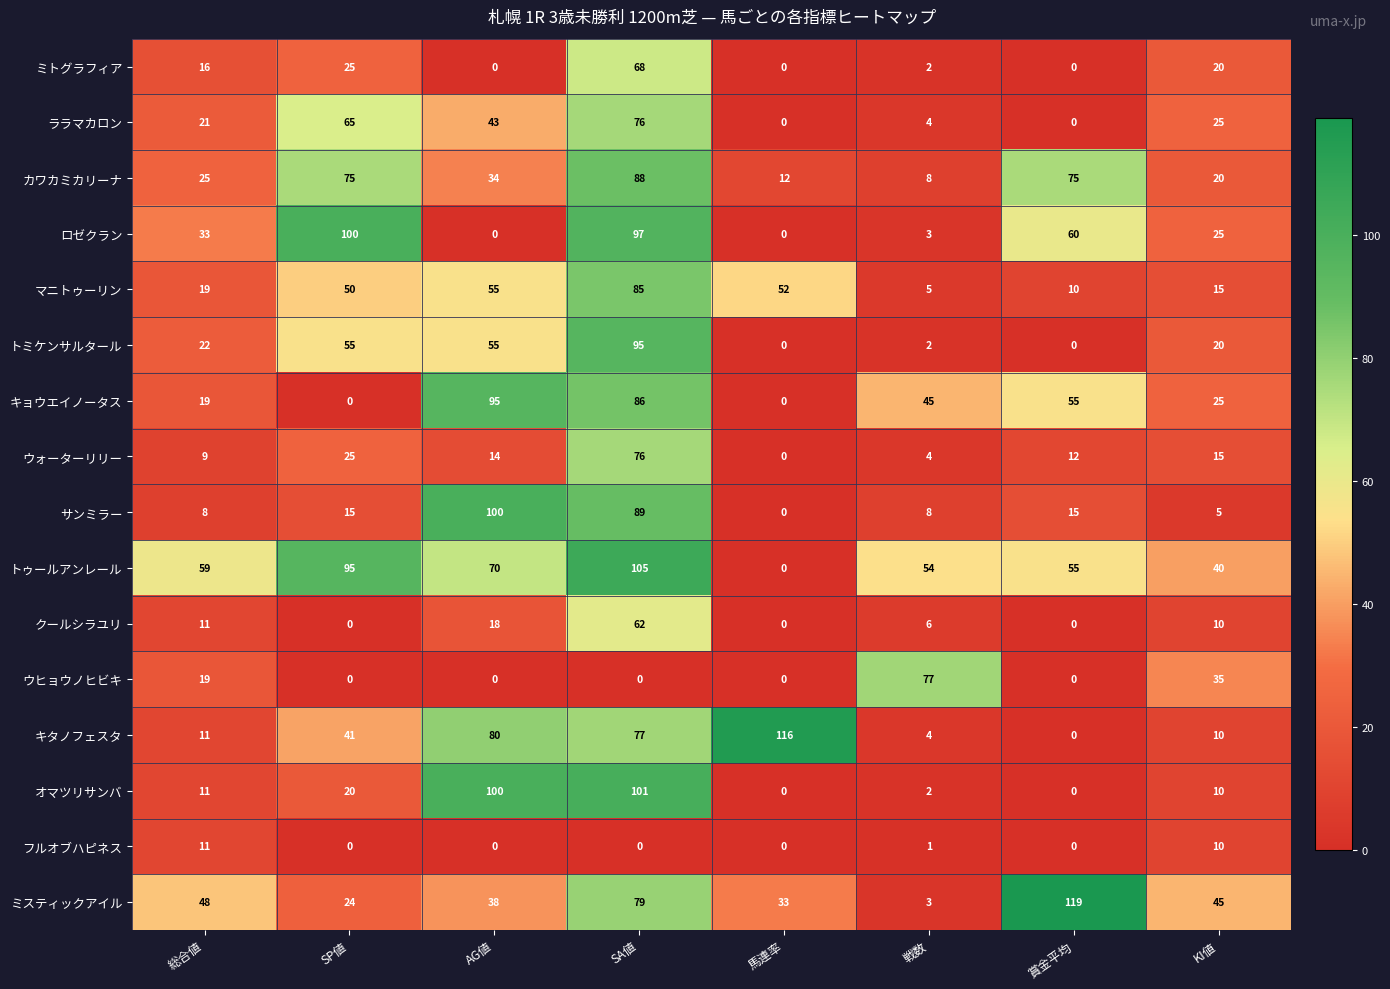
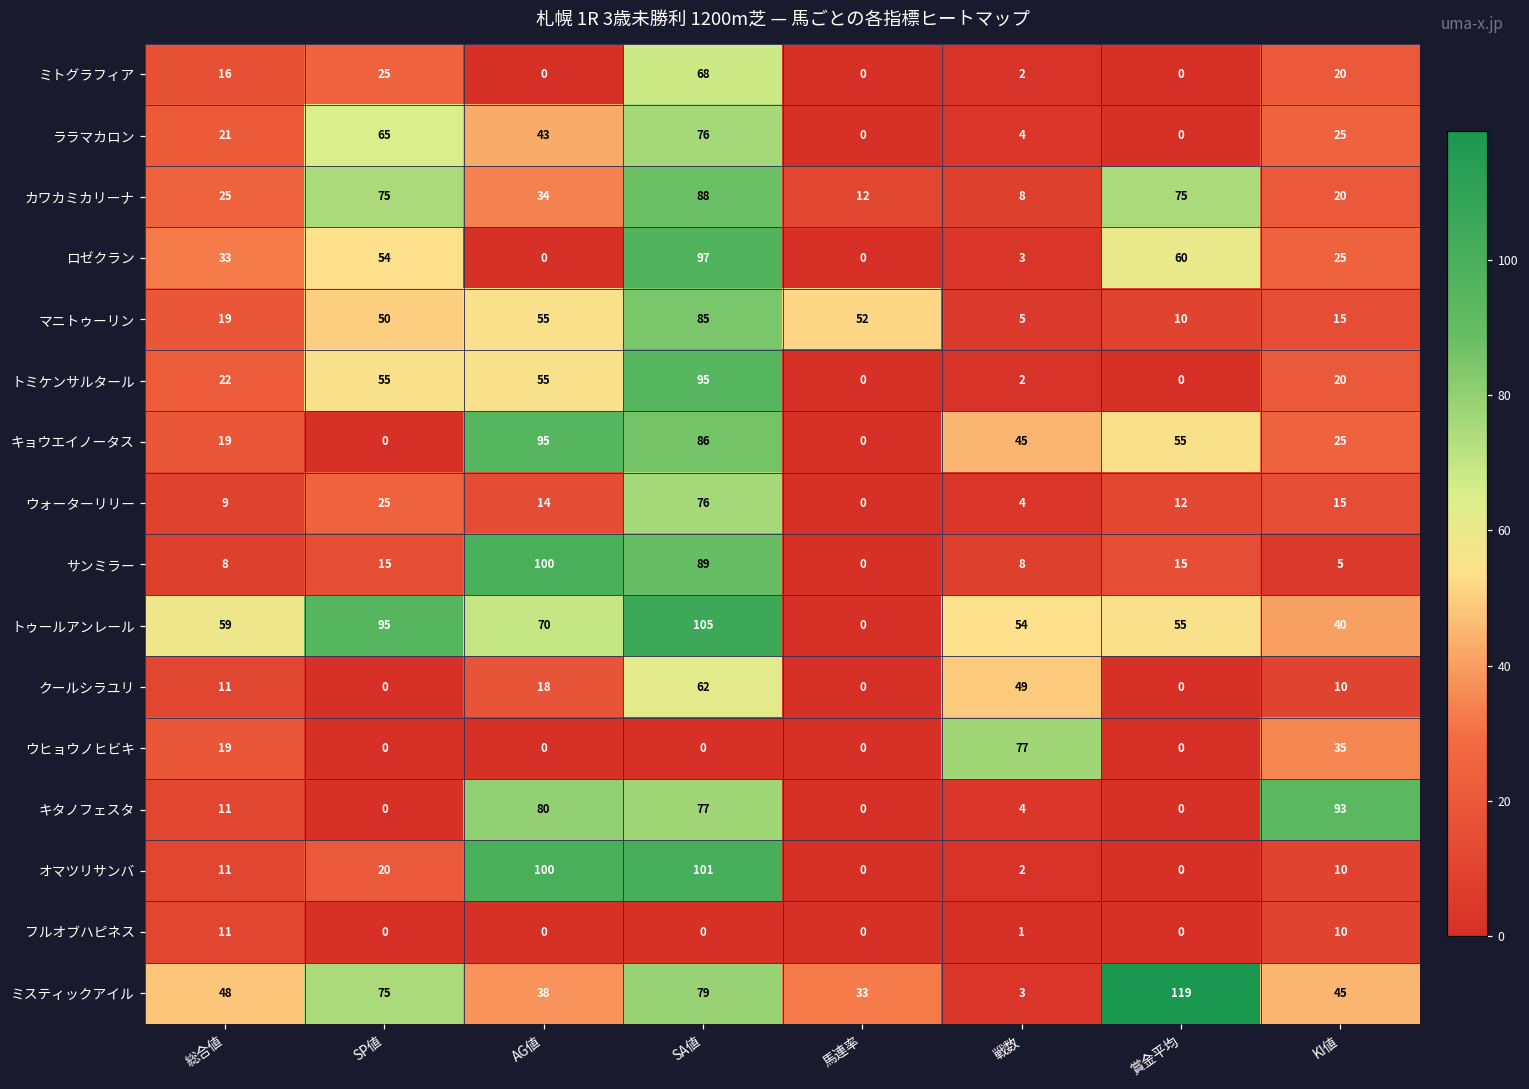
  {
    "ミトグラフィア": {
      "総合値": 16,
      "SP値": 25,
      "AG値": 0,
      "SA値": 68,
      "馬連率": 0,
      "戦数": 2,
      "賞金平均": 0,
      "KI値": 20
    },
    "ララマカロン": {
      "総合値": 21,
      "SP値": 65,
      "AG値": 43,
      "SA値": 76,
      "馬連率": 0,
      "戦数": 4,
      "賞金平均": 0,
      "KI値": 25
    },
    "カワカミカリーナ": {
      "総合値": 25,
      "SP値": 75,
      "AG値": 34,
      "SA値": 88,
      "馬連率": 12,
      "戦数": 8,
      "賞金平均": 75,
      "KI値": 20
    },
    "ロゼクラン": {
      "総合値": 33,
-     "SP値": 100,
+     "SP値": 54,
      "AG値": 0,
      "SA値": 97,
      "馬連率": 0,
      "戦数": 3,
      "賞金平均": 60,
      "KI値": 25
    },
    "マニトゥーリン": {
      "総合値": 19,
      "SP値": 50,
      "AG値": 55,
      "SA値": 85,
      "馬連率": 52,
      "戦数": 5,
      "賞金平均": 10,
      "KI値": 15
    },
    "トミケンサルタール": {
      "総合値": 22,
      "SP値": 55,
      "AG値": 55,
      "SA値": 95,
      "馬連率": 0,
      "戦数": 2,
      "賞金平均": 0,
      "KI値": 20
    },
    "キョウエイノータス": {
      "総合値": 19,
      "SP値": 0,
      "AG値": 95,
      "SA値": 86,
      "馬連率": 0,
      "戦数": 45,
      "賞金平均": 55,
      "KI値": 25
    },
    "ウォーターリリー": {
      "総合値": 9,
      "SP値": 25,
      "AG値": 14,
      "SA値": 76,
      "馬連率": 0,
      "戦数": 4,
      "賞金平均": 12,
      "KI値": 15
    },
    "サンミラー": {
      "総合値": 8,
      "SP値": 15,
      "AG値": 100,
      "SA値": 89,
      "馬連率": 0,
      "戦数": 8,
      "賞金平均": 15,
      "KI値": 5
    },
    "トゥールアンレール": {
      "総合値": 59,
      "SP値": 95,
      "AG値": 70,
      "SA値": 105,
      "馬連率": 0,
      "戦数": 54,
      "賞金平均": 55,
      "KI値": 40
    },
    "クールシラユリ": {
      "総合値": 11,
      "SP値": 0,
      "AG値": 18,
      "SA値": 62,
      "馬連率": 0,
-     "戦数": 6,
+     "戦数": 49,
      "賞金平均": 0,
      "KI値": 10
    },
    "ウヒョウノヒビキ": {
      "総合値": 19,
      "SP値": 0,
      "AG値": 0,
      "SA値": 0,
      "馬連率": 0,
      "戦数": 77,
      "賞金平均": 0,
      "KI値": 35
    },
    "キタノフェスタ": {
      "総合値": 11,
-     "SP値": 41,
+     "SP値": 0,
      "AG値": 80,
      "SA値": 77,
-     "馬連率": 116,
+     "馬連率": 0,
      "戦数": 4,
      "賞金平均": 0,
-     "KI値": 10
+     "KI値": 93
    },
    "オマツリサンバ": {
      "総合値": 11,
      "SP値": 20,
      "AG値": 100,
      "SA値": 101,
      "馬連率": 0,
      "戦数": 2,
      "賞金平均": 0,
      "KI値": 10
    },
    "フルオブハピネス": {
      "総合値": 11,
      "SP値": 0,
      "AG値": 0,
      "SA値": 0,
      "馬連率": 0,
      "戦数": 1,
      "賞金平均": 0,
      "KI値": 10
    },
    "ミスティックアイル": {
      "総合値": 48,
-     "SP値": 24,
+     "SP値": 75,
      "AG値": 38,
      "SA値": 79,
      "馬連率": 33,
      "戦数": 3,
      "賞金平均": 119,
      "KI値": 45
    }
  }
